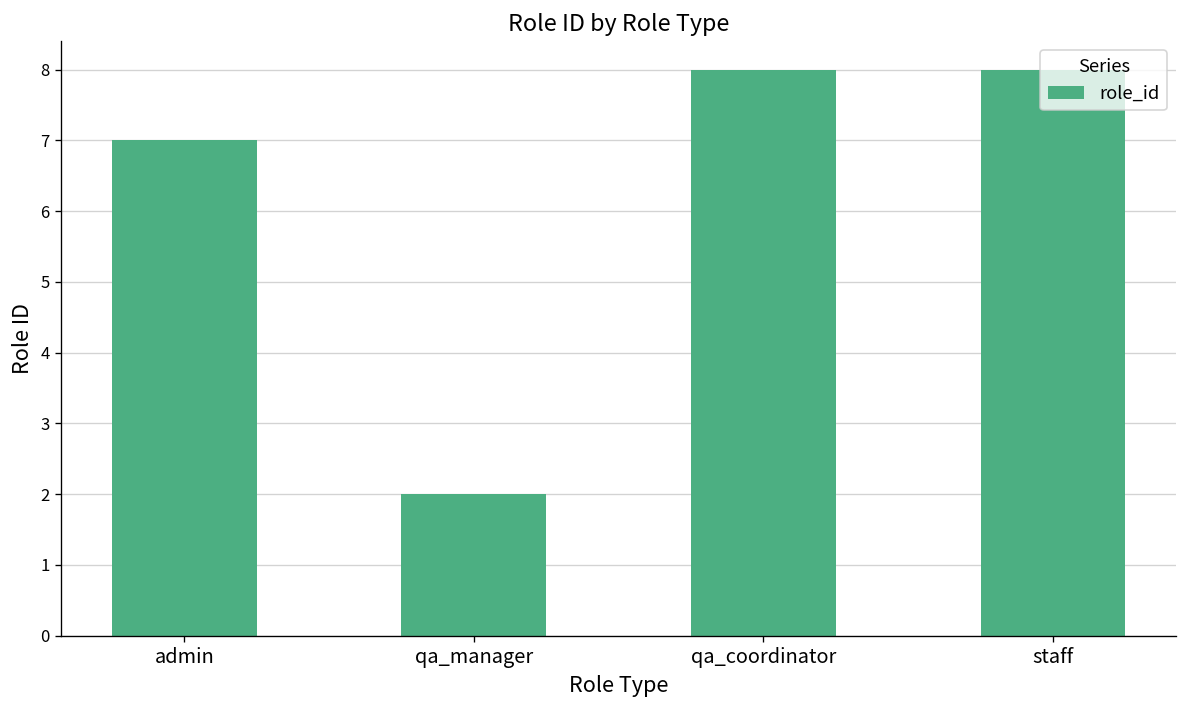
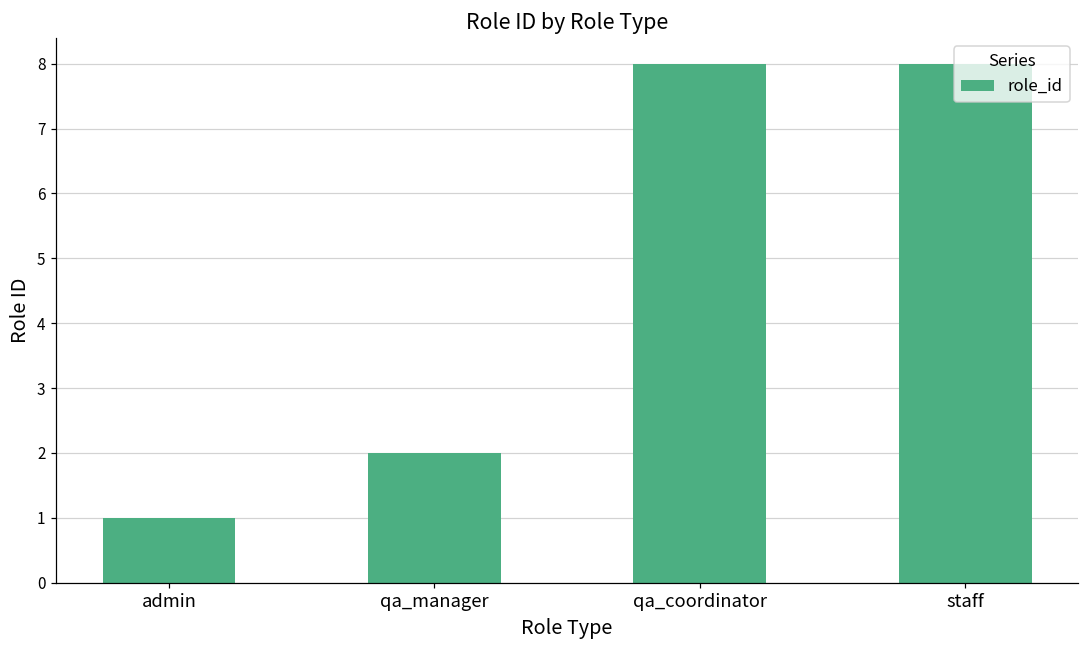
  {
-   "admin": 7,
+   "admin": 1,
    "qa_manager": 2,
    "qa_coordinator": 8
  }
